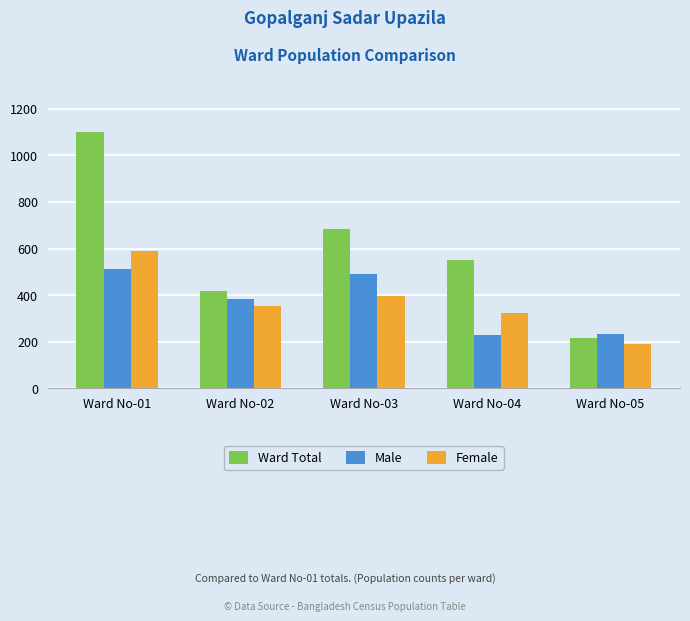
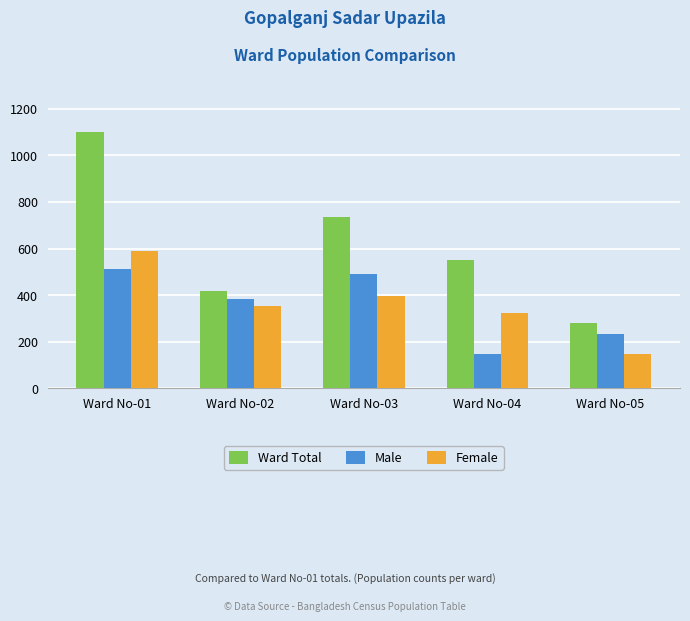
  {
    "Ward Total": {
      "Ward No-01": 1100,
      "Ward No-02": 420,
-     "Ward No-03": 680,
+     "Ward No-03": 740,
      "Ward No-04": 550,
-     "Ward No-05": 220
+     "Ward No-05": 280
    },
    "Male": {
      "Ward No-01": 510,
      "Ward No-02": 390,
      "Ward No-03": 490,
-     "Ward No-04": 230,
+     "Ward No-04": 150,
      "Ward No-05": 230
    },
    "Female": {
      "Ward No-01": 590,
      "Ward No-02": 350,
      "Ward No-03": 390,
      "Ward No-04": 320,
-     "Ward No-05": 190
+     "Ward No-05": 150
    }
  }
